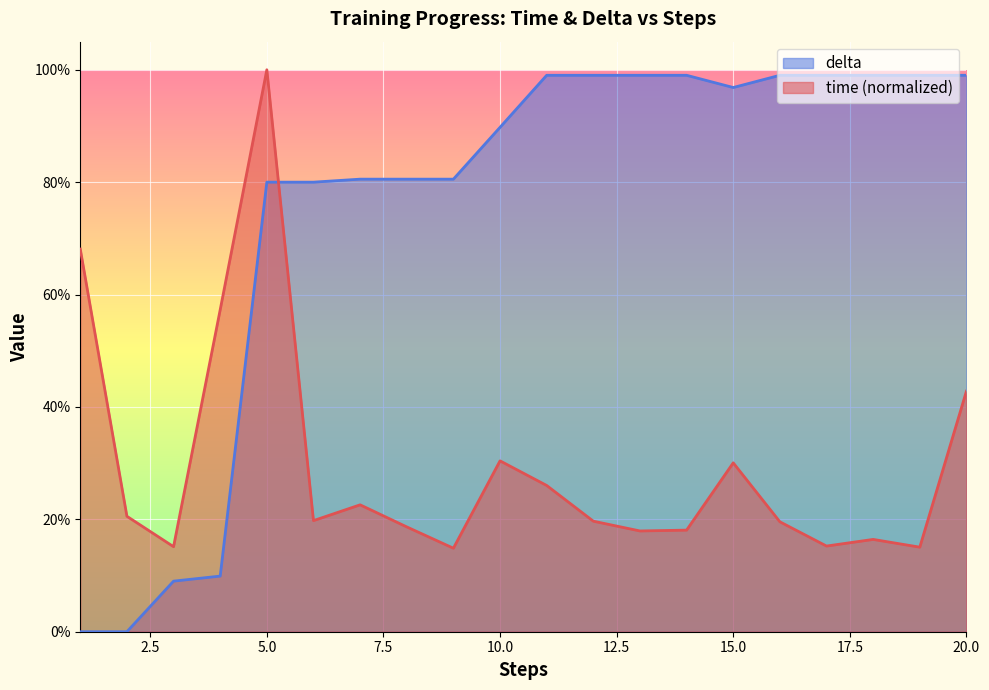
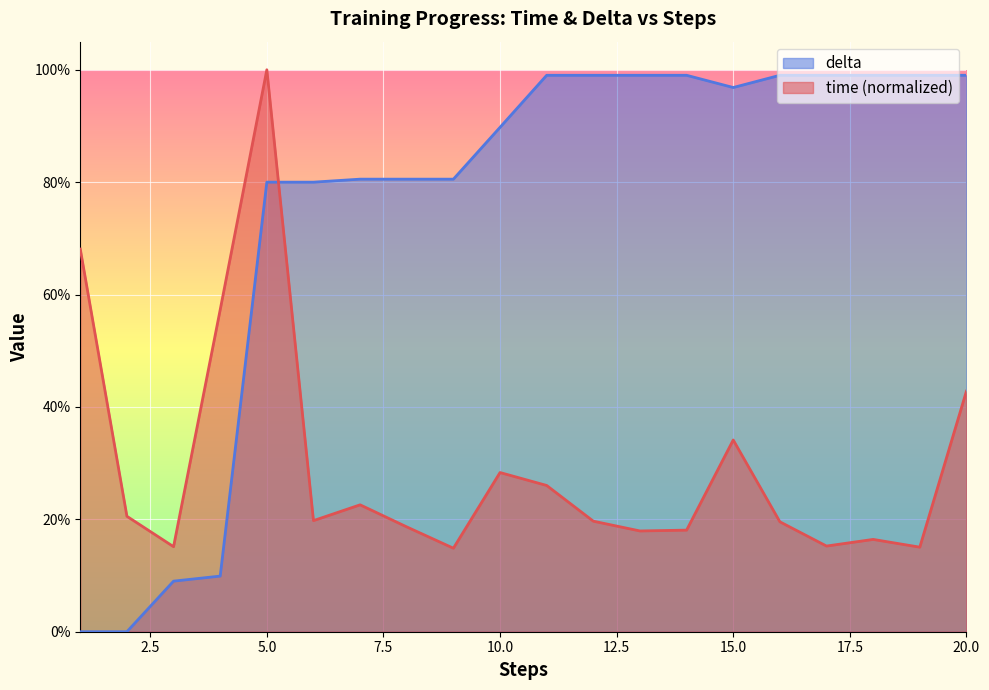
  {
    "delta": {
      "5.0": "80%",
      "10.0": "90%",
      "15.0": "97%",
      "20.0": "99%"
    },
    "time (normalized)": {
      "5.0": "100%",
-     "10.0": "30%",
-     "15.0": "30%",
+     "10.0": "28%",
+     "15.0": "34%",
      "20.0": "43%"
    }
  }
